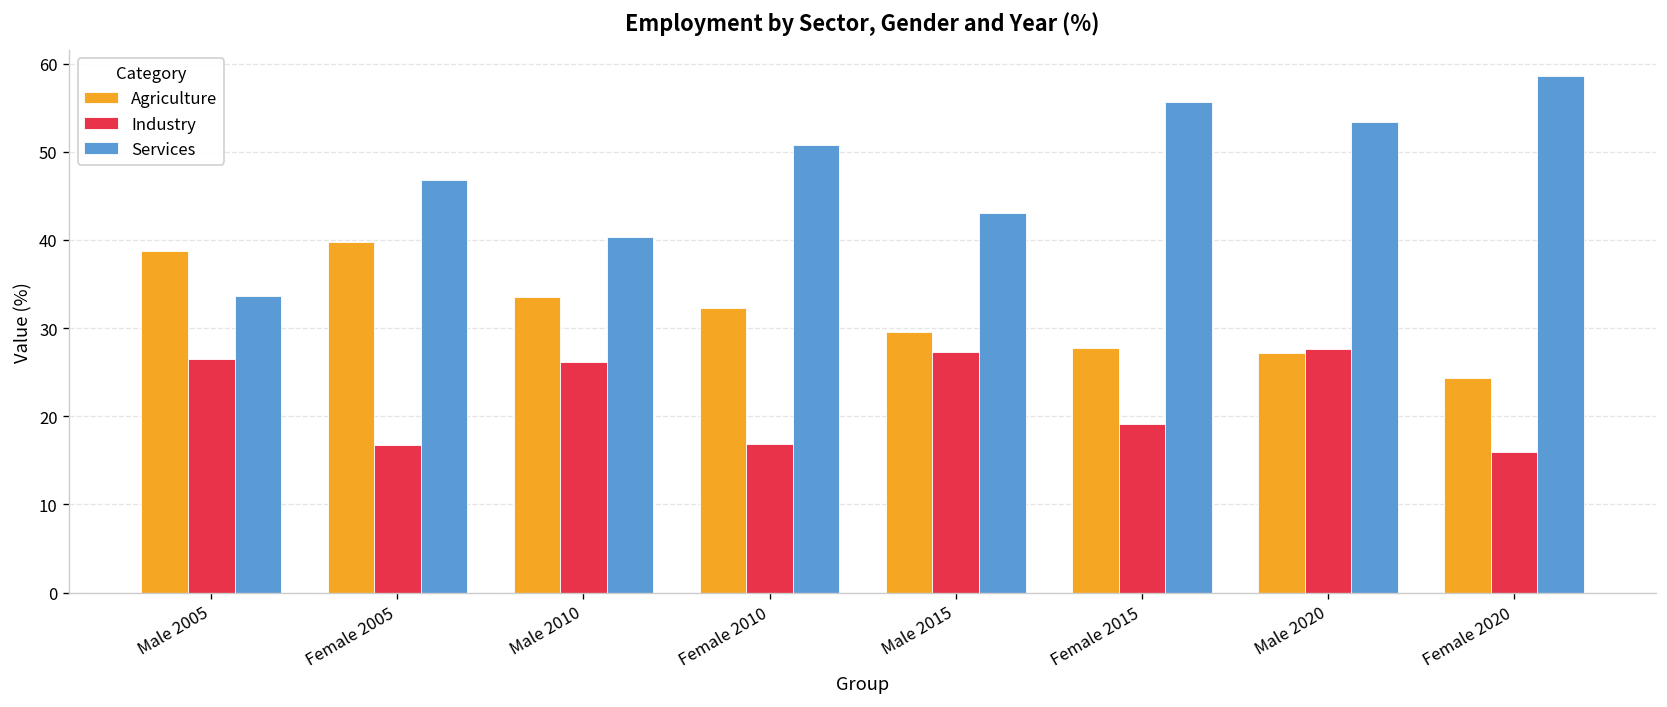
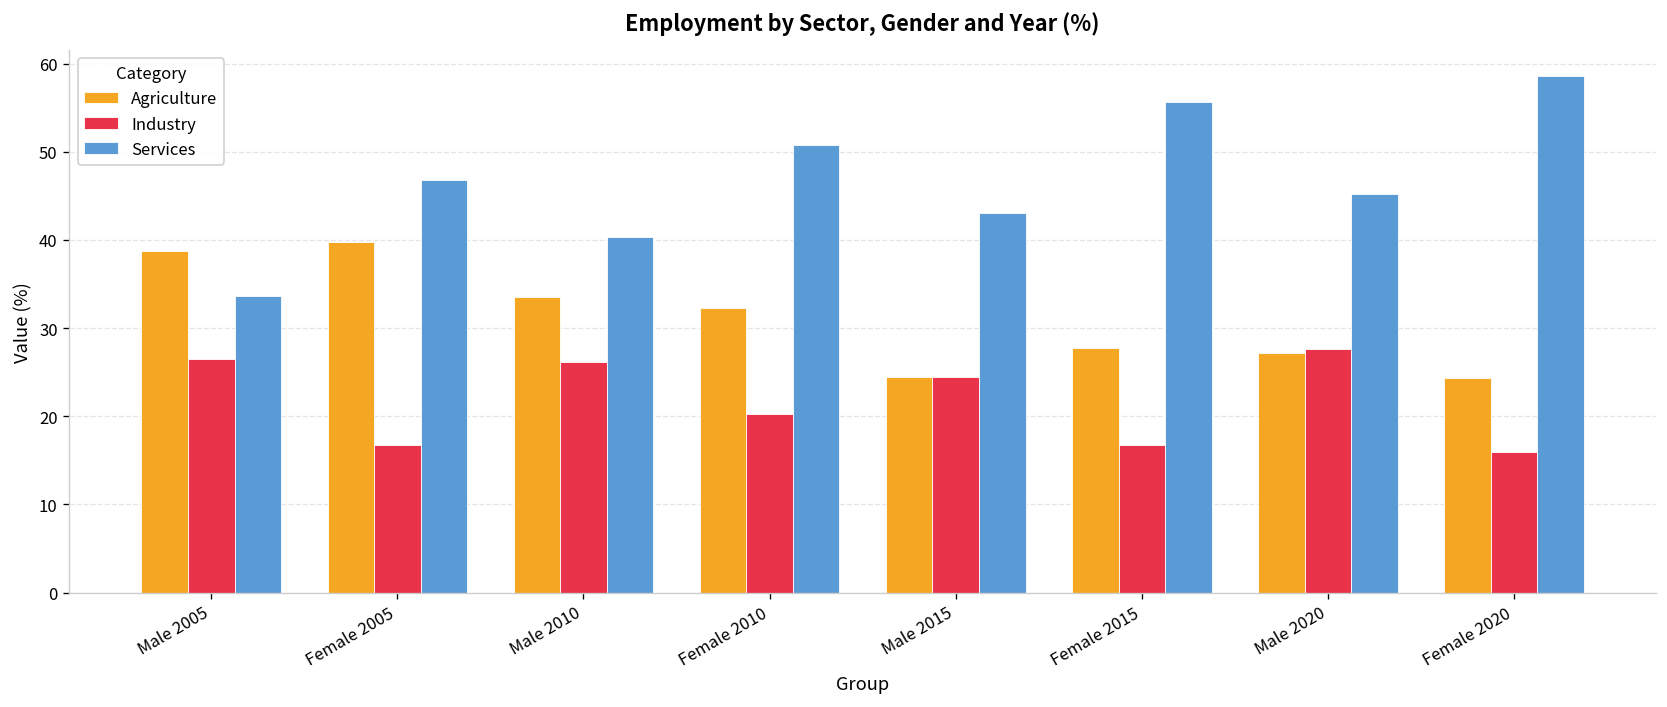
  {
    "Agriculture": {
      "Male 2005": 39,
      "Female 2005": 40,
      "Male 2010": 34,
      "Female 2010": 32,
-     "Male 2015": 30,
+     "Male 2015": 24,
      "Female 2015": 28,
      "Male 2020": 27,
      "Female 2020": 24
    },
    "Industry": {
      "Male 2005": 27,
      "Female 2005": 17,
      "Male 2010": 26,
-     "Female 2010": 17,
-     "Male 2015": 27,
-     "Female 2015": 19,
+     "Female 2010": 20,
+     "Male 2015": 24,
+     "Female 2015": 17,
      "Male 2020": 28,
      "Female 2020": 16
    },
    "Services": {
      "Male 2005": 34,
      "Female 2005": 47,
      "Male 2010": 40,
      "Female 2010": 51,
      "Male 2015": 43,
      "Female 2015": 56,
-     "Male 2020": 53,
+     "Male 2020": 45,
      "Female 2020": 59
    }
  }
